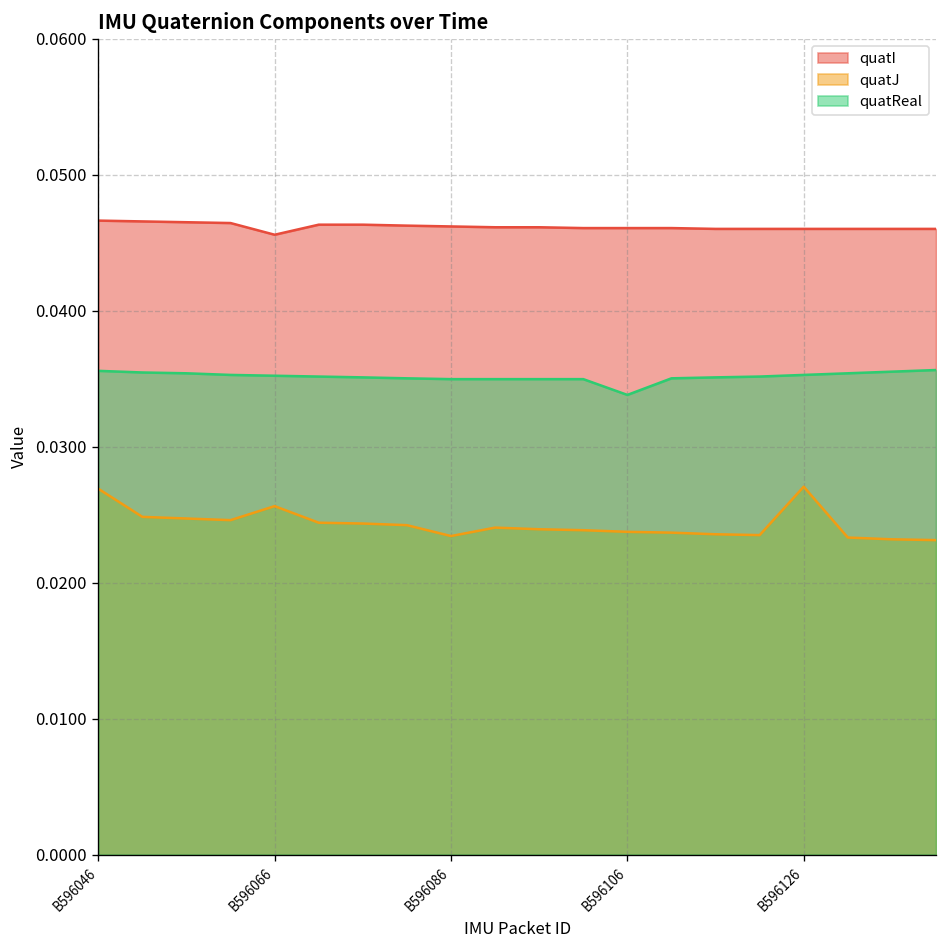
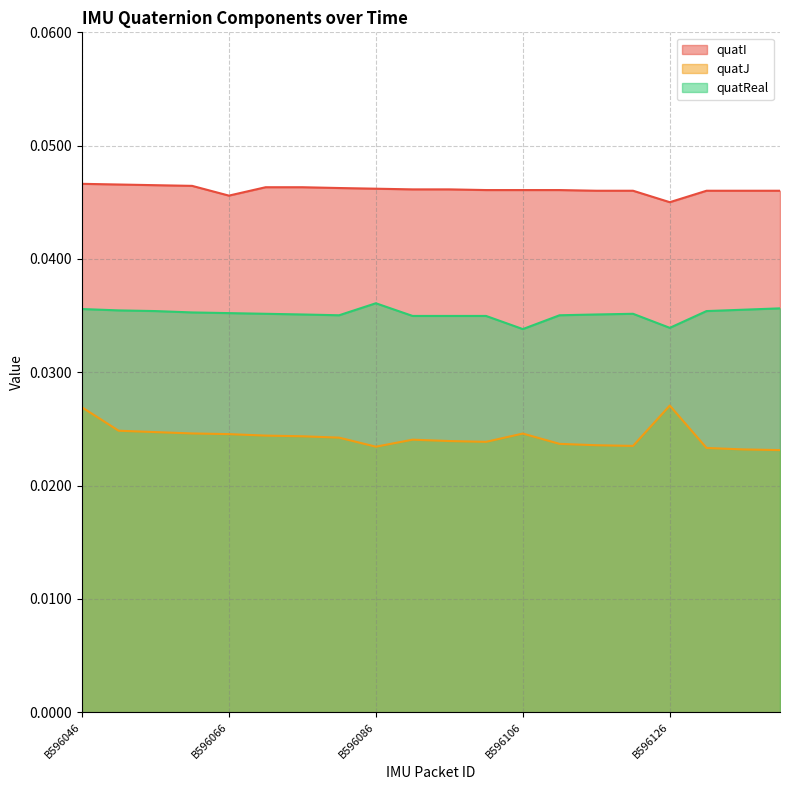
  {
    "quatI": {
      "B596046": 0.0466,
      "B596066": 0.0456,
      "B596086": 0.0462,
      "B596106": 0.0461,
-     "B596126": 0.0460
+     "B596126": 0.0450
    },
    "quatJ": {
      "B596046": 0.0269,
-     "B596066": 0.0256,
+     "B596066": 0.0245,
      "B596086": 0.0234,
-     "B596106": 0.0237,
+     "B596106": 0.0246,
      "B596126": 0.0271
    },
    "quatReal": {
      "B596046": 0.0356,
      "B596066": 0.0352,
-     "B596086": 0.0350,
+     "B596086": 0.0361,
      "B596106": 0.0338,
-     "B596126": 0.0353
+     "B596126": 0.0339
    }
  }
